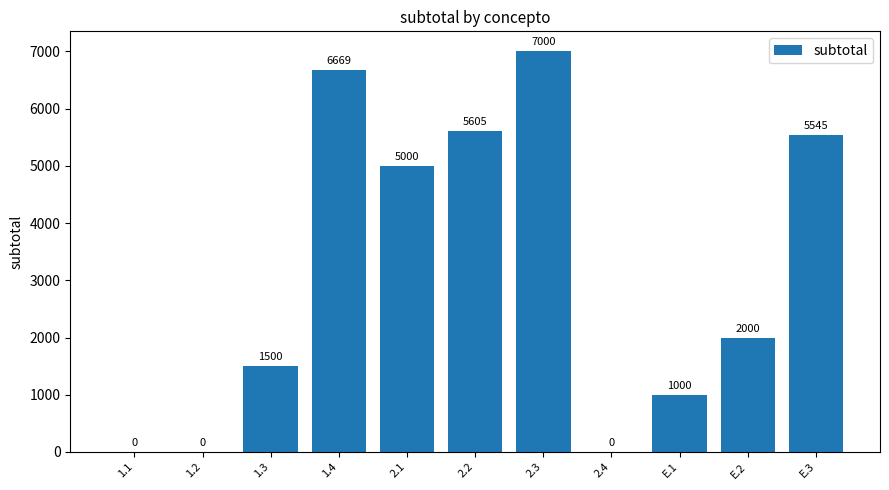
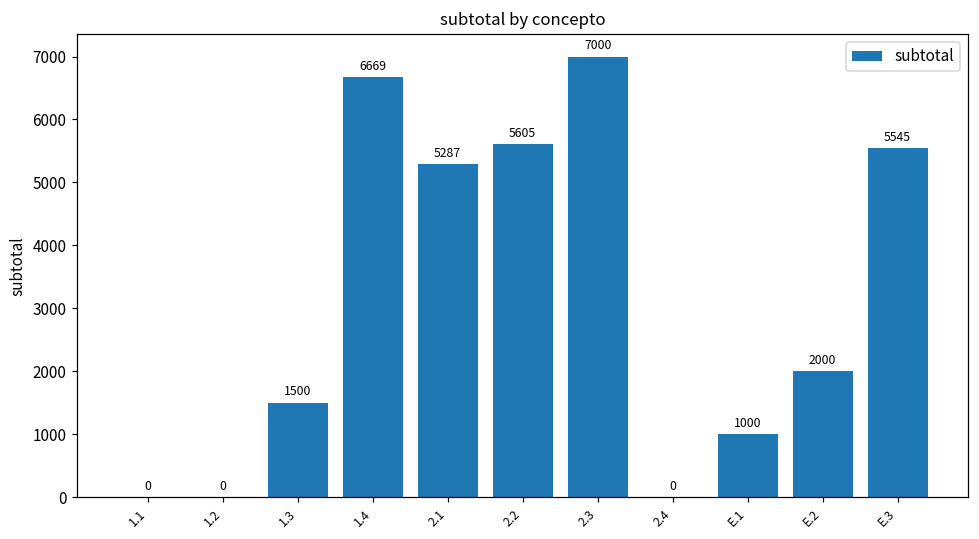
  {
    "1.1": 0,
    "1.2": 0,
    "1.3": 1500,
    "1.4": 6669,
-   "2.1": 5000,
+   "2.1": 5287,
    "2.2": 5605,
    "2.3": 7000,
    "2.4": 0,
    "E.1": 1000,
    "E.2": 2000,
    "E.3": 5545
  }
